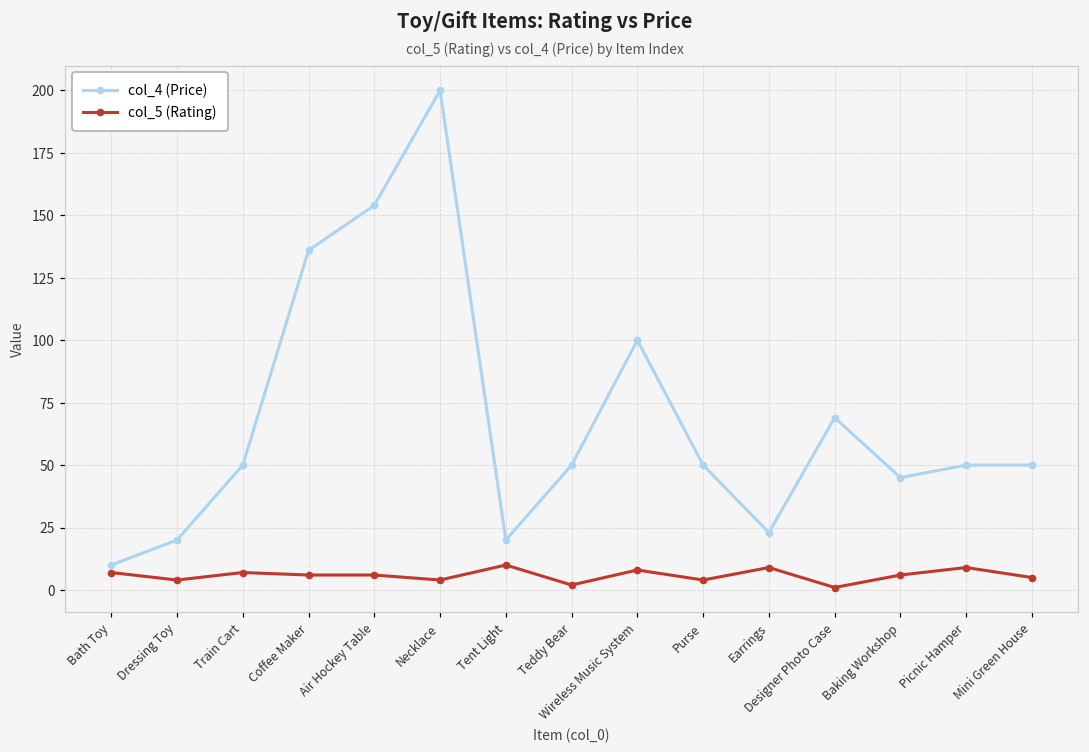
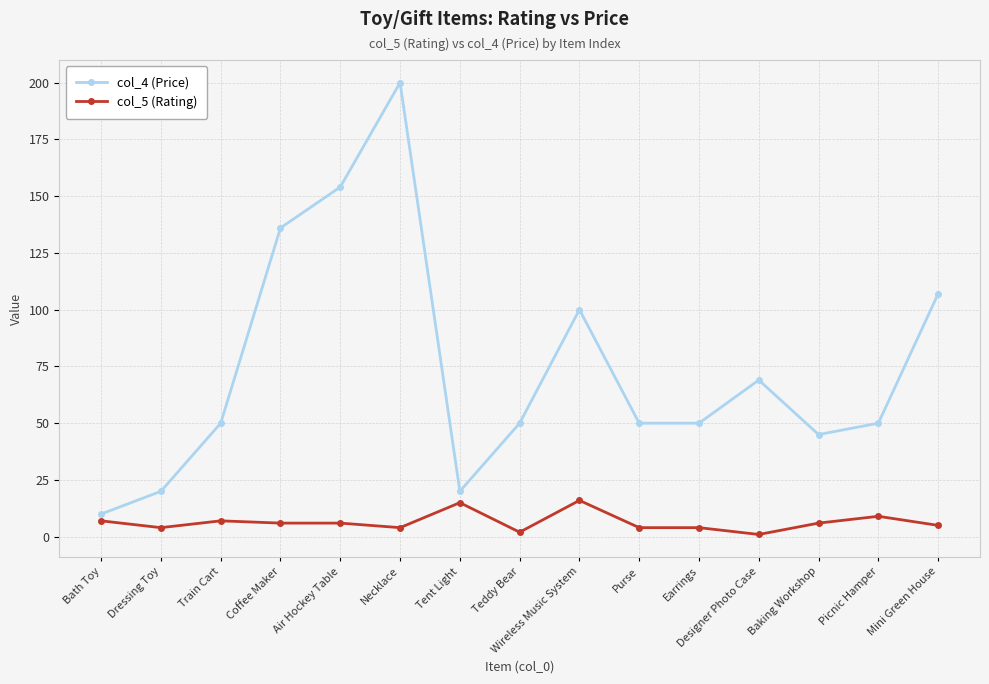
  {
    "col_4 (Price)": {
      "Bath Toy": 10,
      "Dressing Toy": 20,
      "Train Cart": 50,
      "Coffee Maker": 136,
      "Air Hockey Table": 154,
      "Necklace": 200,
      "Tent Light": 20,
      "Teddy Bear": 50,
      "Wireless Music System": 100,
      "Purse": 50,
-     "Earrings": 23,
+     "Earrings": 50,
      "Designer Photo Case": 69,
      "Baking Workshop": 45,
      "Picnic Hamper": 50,
-     "Mini Green House": 50
+     "Mini Green House": 107
    },
    "col_5 (Rating)": {
      "Bath Toy": 7,
      "Dressing Toy": 4,
      "Train Cart": 7,
      "Coffee Maker": 6,
      "Air Hockey Table": 6,
      "Necklace": 4,
-     "Tent Light": 10,
+     "Tent Light": 15,
      "Teddy Bear": 2,
-     "Wireless Music System": 8,
+     "Wireless Music System": 16,
      "Purse": 4,
-     "Earrings": 9,
+     "Earrings": 4,
      "Designer Photo Case": 1,
      "Baking Workshop": 6,
      "Picnic Hamper": 9,
      "Mini Green House": 5
    }
  }
